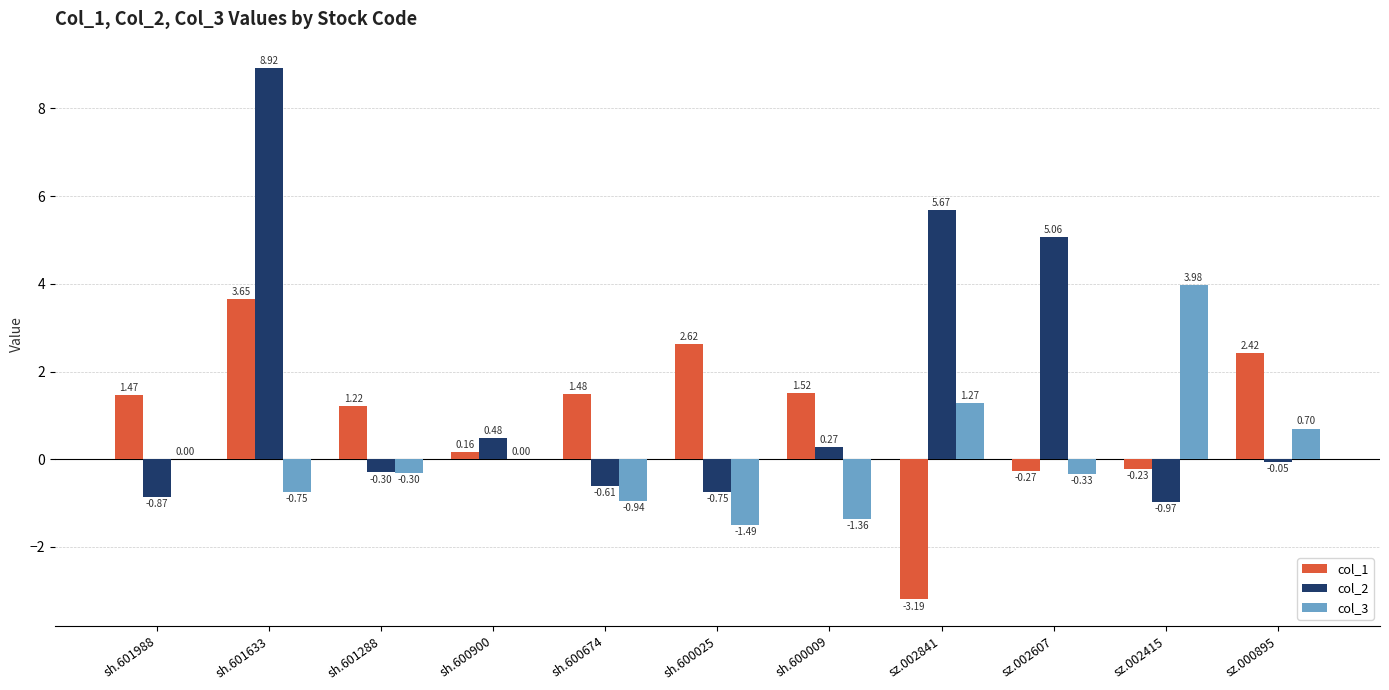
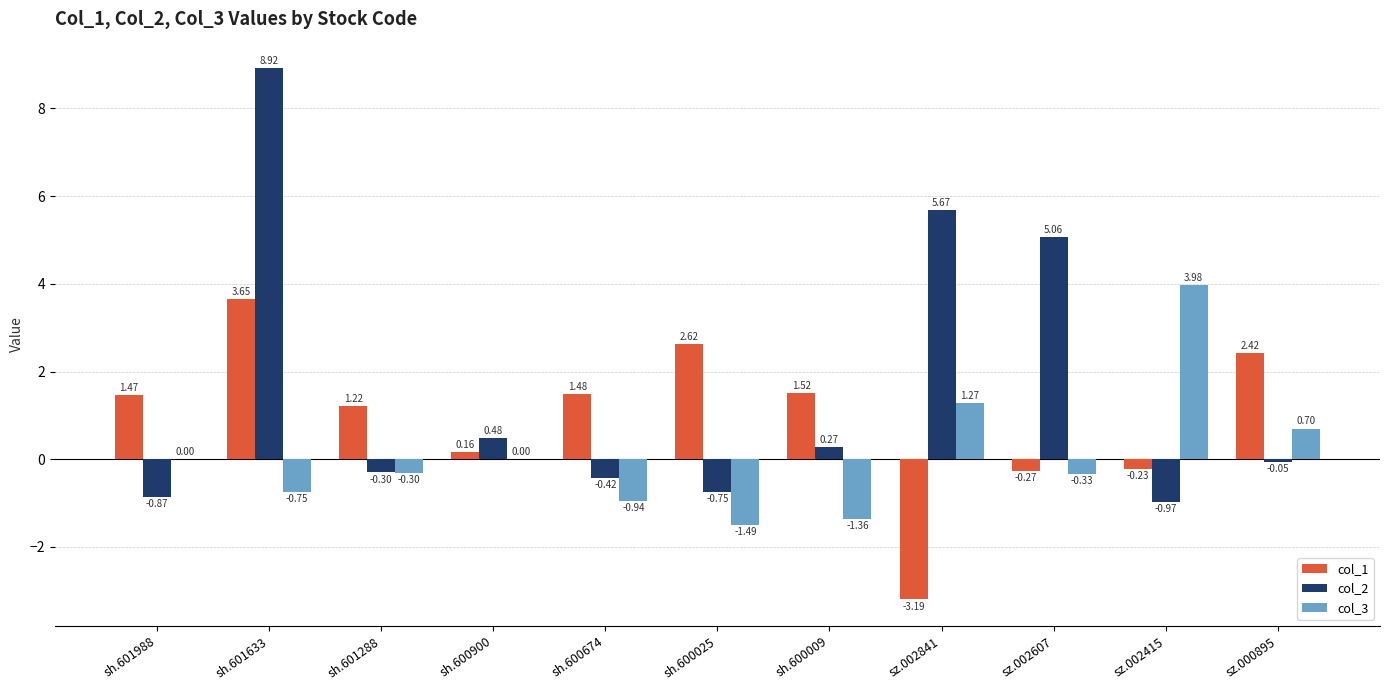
  {
    "col_1": {
      "sh.601988": 1.47,
      "sh.601633": 3.65,
      "sh.601288": 1.22,
      "sh.600900": 0.16,
      "sh.600674": 1.48,
      "sh.600025": 2.62,
      "sh.600009": 1.52,
      "sz.002841": -3.19,
      "sz.002607": -0.27,
      "sz.002415": -0.23,
      "sz.000895": 2.42
    },
    "col_2": {
      "sh.601988": -0.87,
      "sh.601633": 8.92,
      "sh.601288": -0.30,
      "sh.600900": 0.48,
-     "sh.600674": -0.61,
+     "sh.600674": -0.42,
      "sh.600025": -0.75,
      "sh.600009": 0.27,
      "sz.002841": 5.67,
      "sz.002607": 5.06,
      "sz.002415": -0.97,
      "sz.000895": -0.05
    },
    "col_3": {
      "sh.601988": 0.00,
      "sh.601633": -0.75,
      "sh.601288": -0.30,
      "sh.600900": 0.00,
      "sh.600674": -0.94,
      "sh.600025": -1.49,
      "sh.600009": -1.36,
      "sz.002841": 1.27,
      "sz.002607": -0.33,
      "sz.002415": 3.98,
      "sz.000895": 0.70
    }
  }
